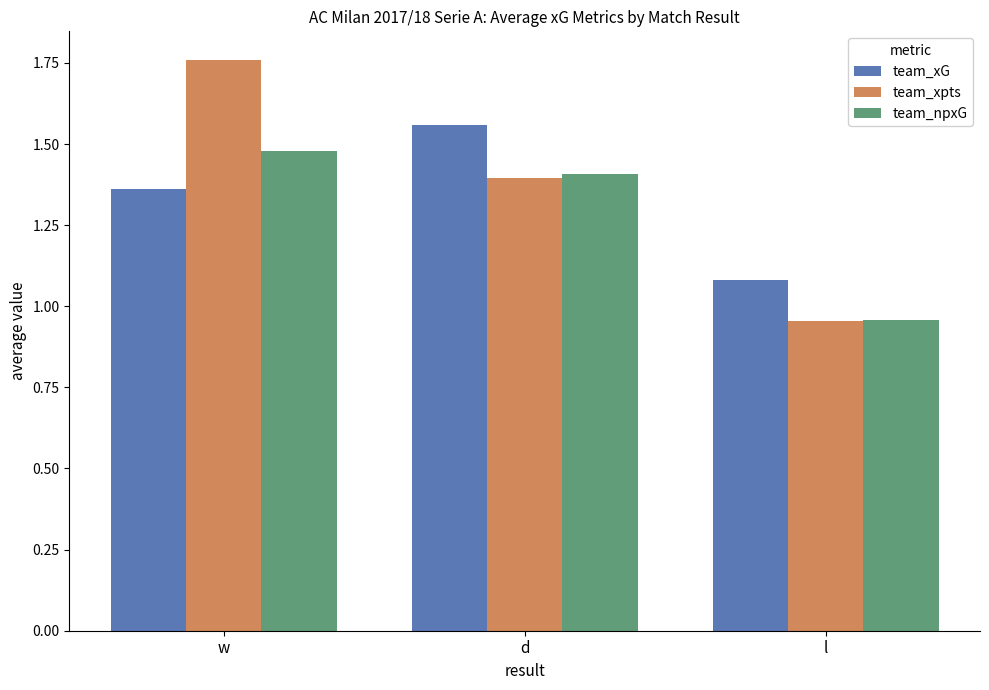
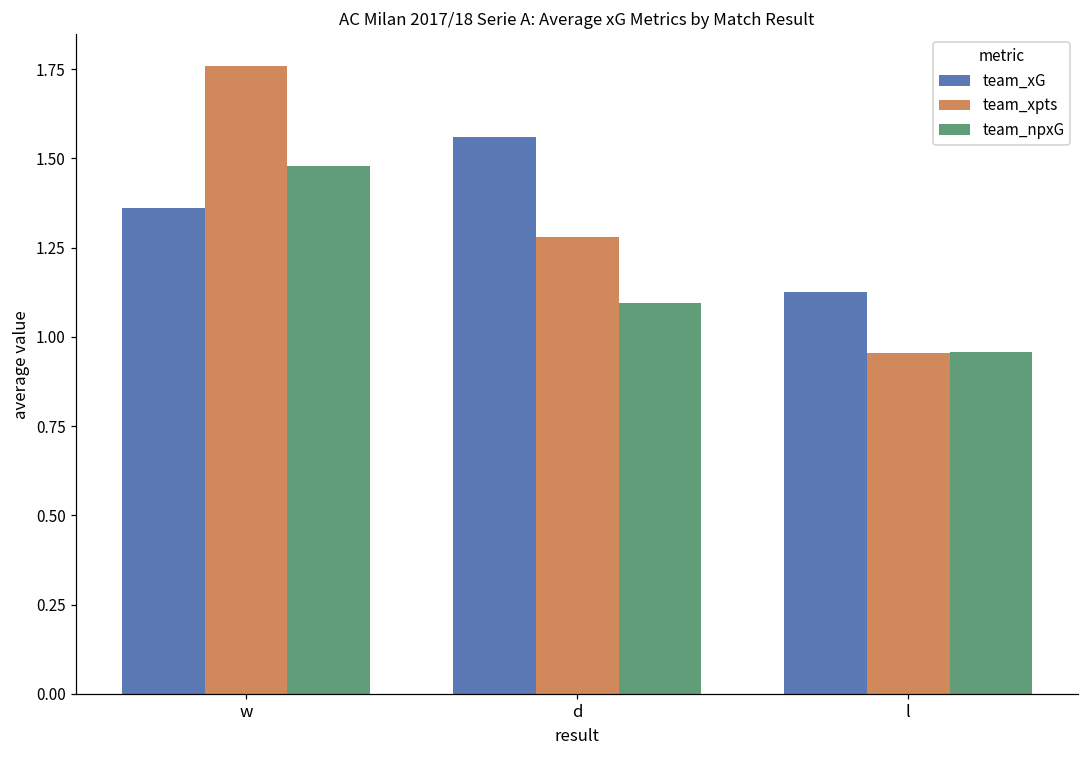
  {
    "team_xG": {
      "w": 1.36,
      "d": 1.56,
-     "l": 1.08
+     "l": 1.12
    },
    "team_xpts": {
      "w": 1.76,
-     "d": 1.40,
+     "d": 1.28,
      "l": 0.95
    },
    "team_npxG": {
      "w": 1.48,
-     "d": 1.41,
+     "d": 1.10,
      "l": 0.96
    }
  }
